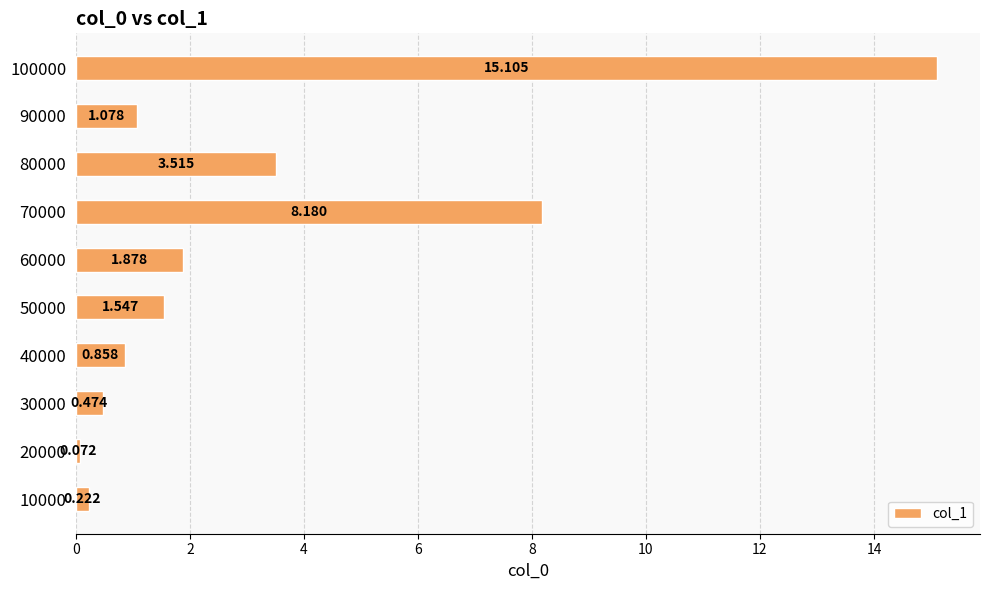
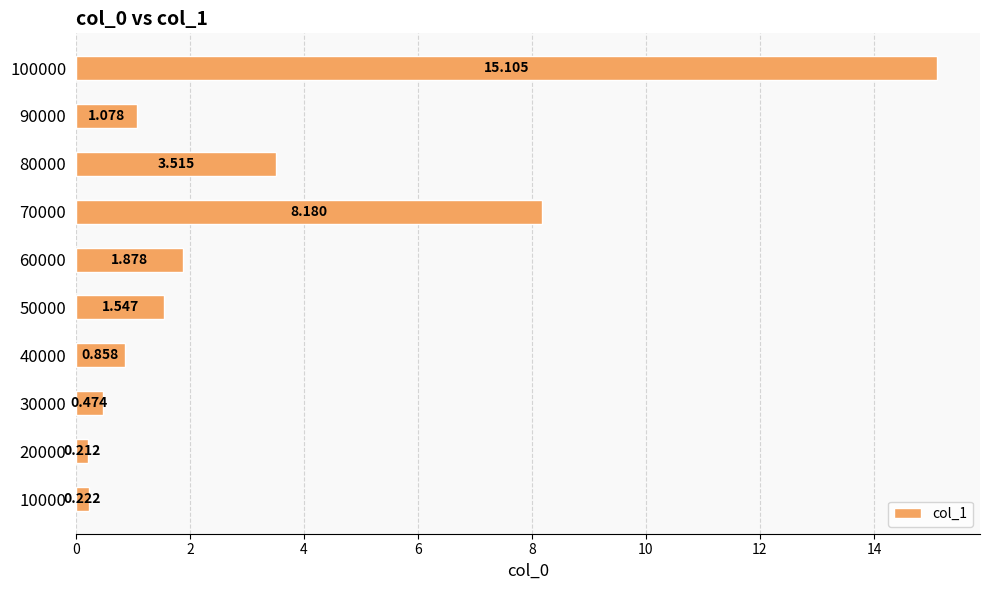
  {
    "100000": 15.105,
    "90000": 1.078,
    "80000": 3.515,
    "70000": 8.180,
    "60000": 1.878,
    "50000": 1.547,
    "40000": 0.858,
    "30000": 0.474,
-   "20000": 0.072,
+   "20000": 0.212,
    "10000": 0.222
  }
